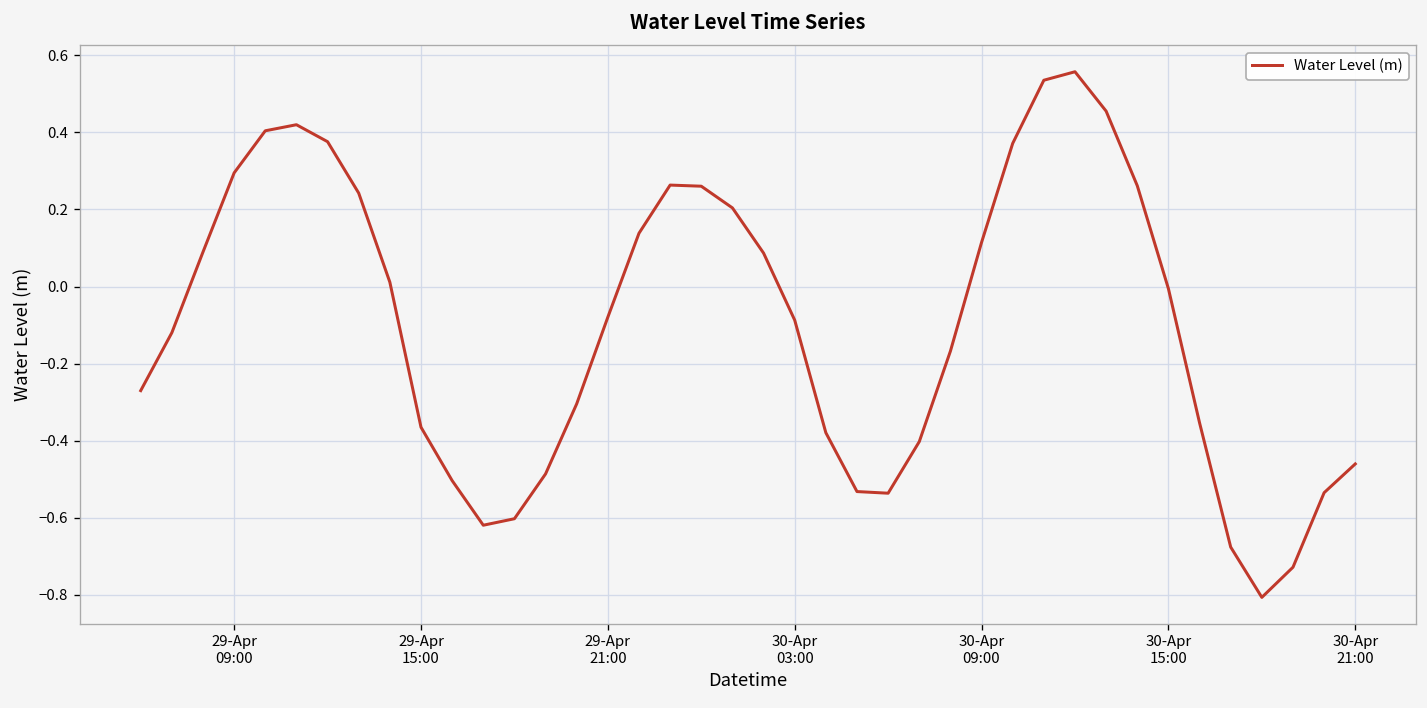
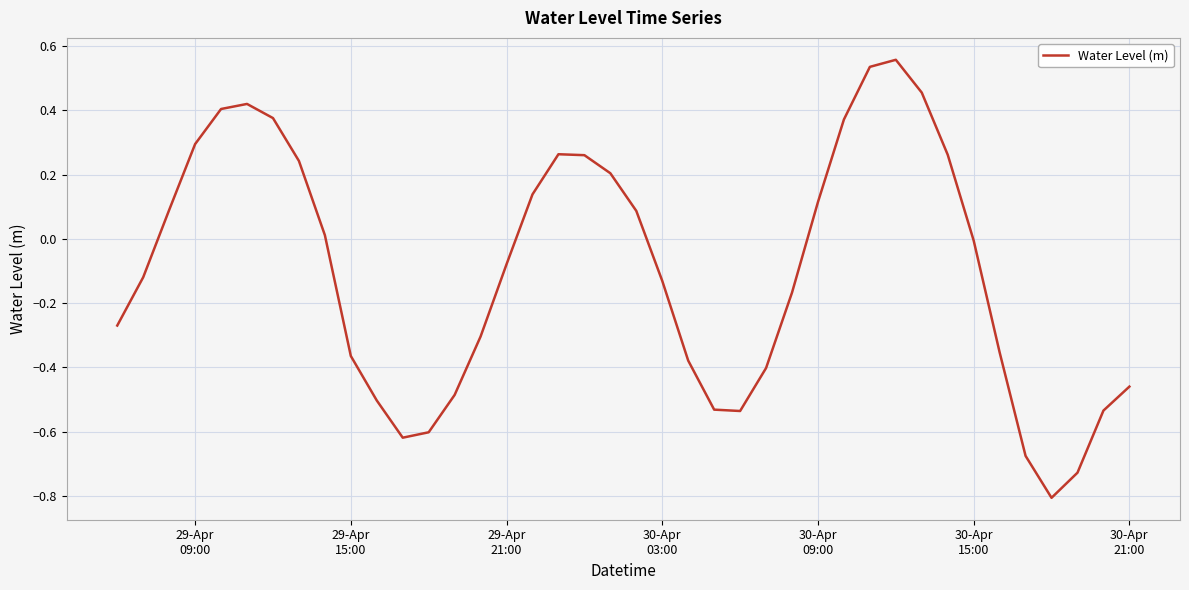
  {
    "29-Apr 09:00": 0.29,
    "29-Apr 15:00": -0.36,
    "29-Apr 21:00": -0.08,
-   "30-Apr 03:00": -0.09,
+   "30-Apr 03:00": -0.13,
    "30-Apr 09:00": 0.11,
    "30-Apr 15:00": -0.01,
    "30-Apr 21:00": -0.46
  }
